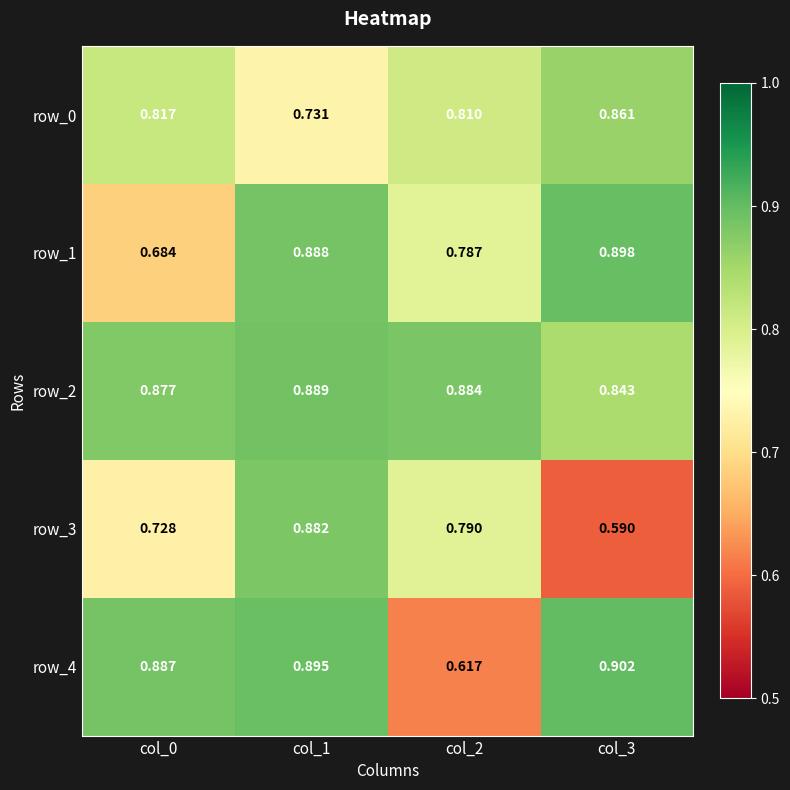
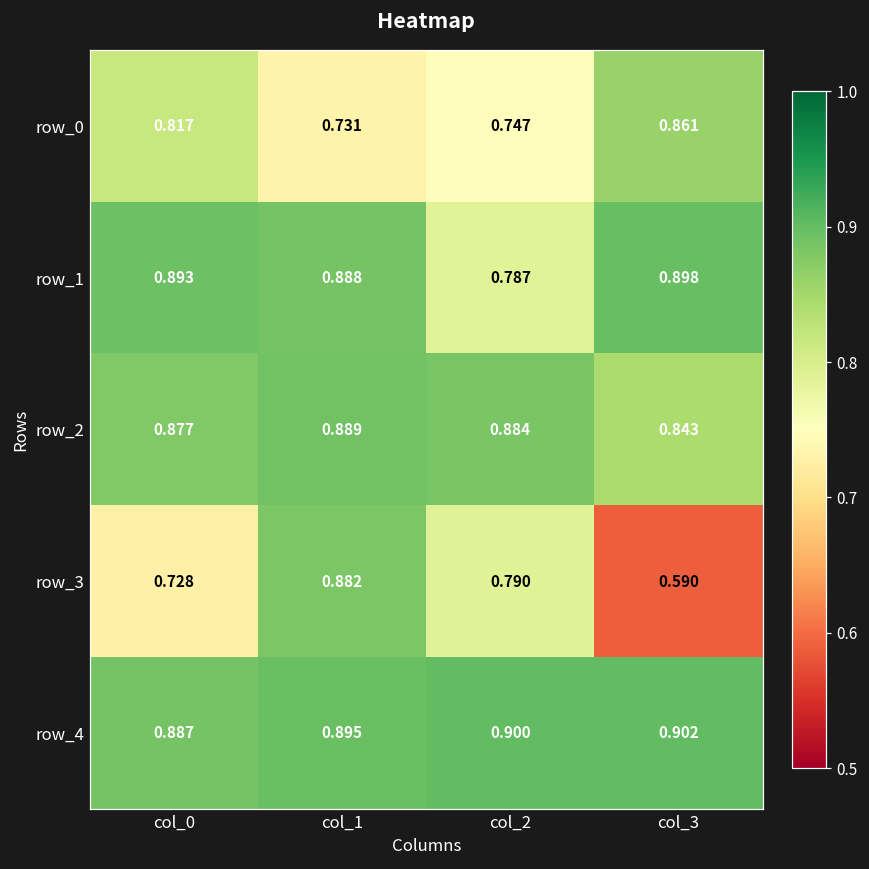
  {
    "row_0": {
      "col_0": 0.817,
      "col_1": 0.731,
-     "col_2": 0.810,
+     "col_2": 0.747,
      "col_3": 0.861
    },
    "row_1": {
-     "col_0": 0.684,
+     "col_0": 0.893,
      "col_1": 0.888,
      "col_2": 0.787,
      "col_3": 0.898
    },
    "row_2": {
      "col_0": 0.877,
      "col_1": 0.889,
      "col_2": 0.884,
      "col_3": 0.843
    },
    "row_3": {
      "col_0": 0.728,
      "col_1": 0.882,
      "col_2": 0.790,
      "col_3": 0.590
    },
    "row_4": {
      "col_0": 0.887,
      "col_1": 0.895,
-     "col_2": 0.617,
+     "col_2": 0.900,
      "col_3": 0.902
    }
  }
